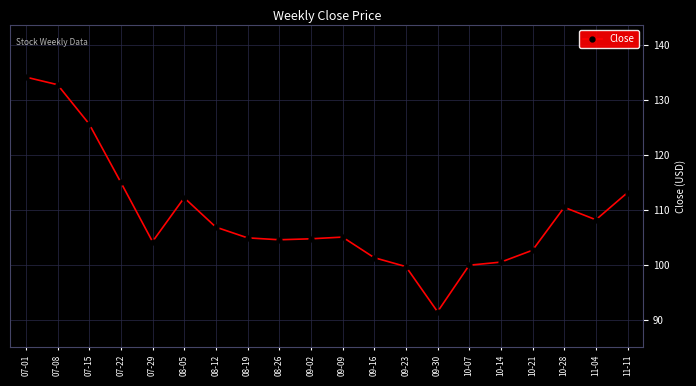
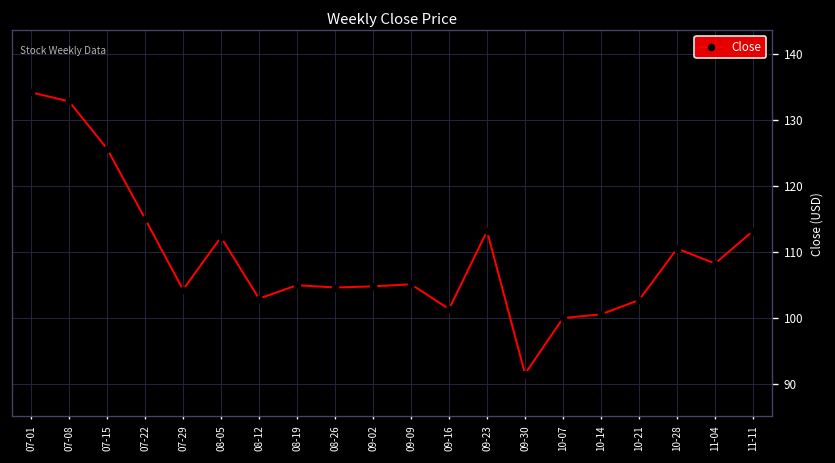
  {
    "07-01": 134,
    "07-08": 133,
    "07-15": 126,
    "07-22": 115,
    "07-29": 104,
    "08-05": 112,
-   "08-12": 107,
+   "08-12": 103,
    "08-19": 105,
    "08-26": 105,
    "09-02": 105,
    "09-09": 105,
    "09-16": 101,
-   "09-23": 100,
+   "09-23": 113,
    "09-30": 92,
    "10-07": 100,
    "10-14": 101,
    "10-21": 103,
    "10-28": 111,
    "11-04": 108,
    "11-11": 113
  }
